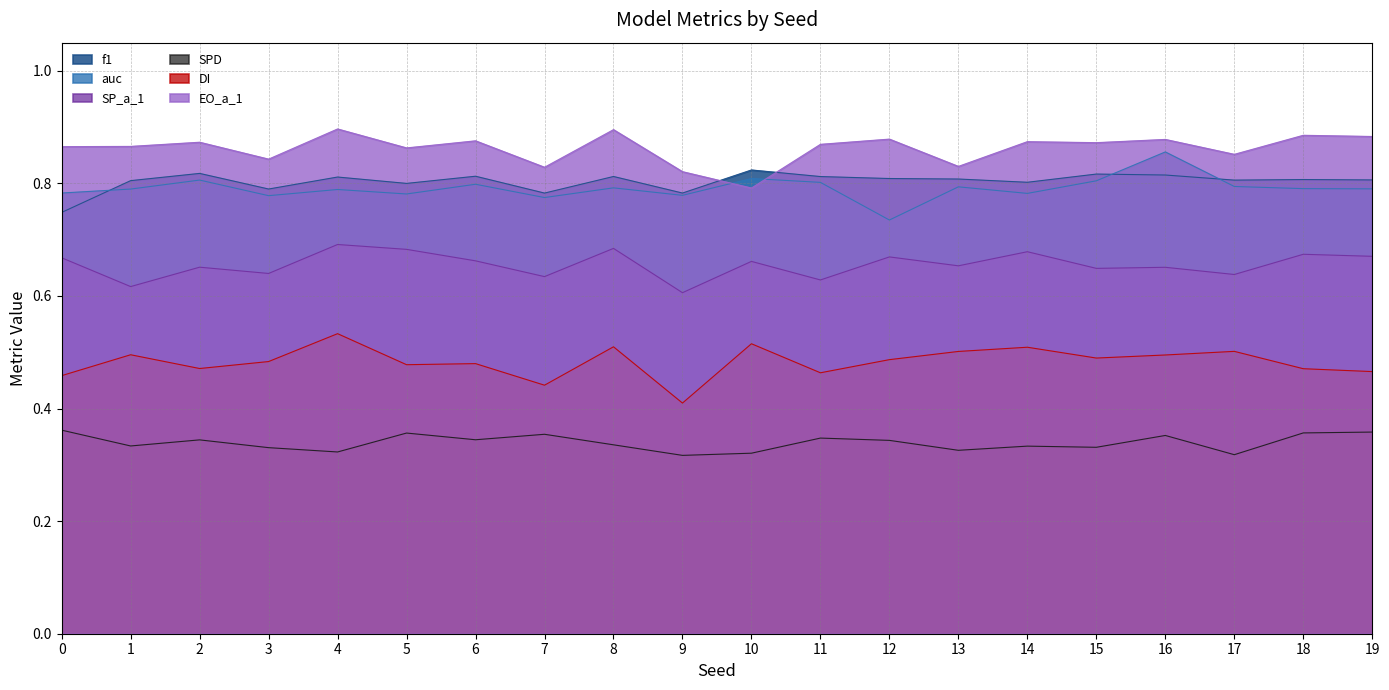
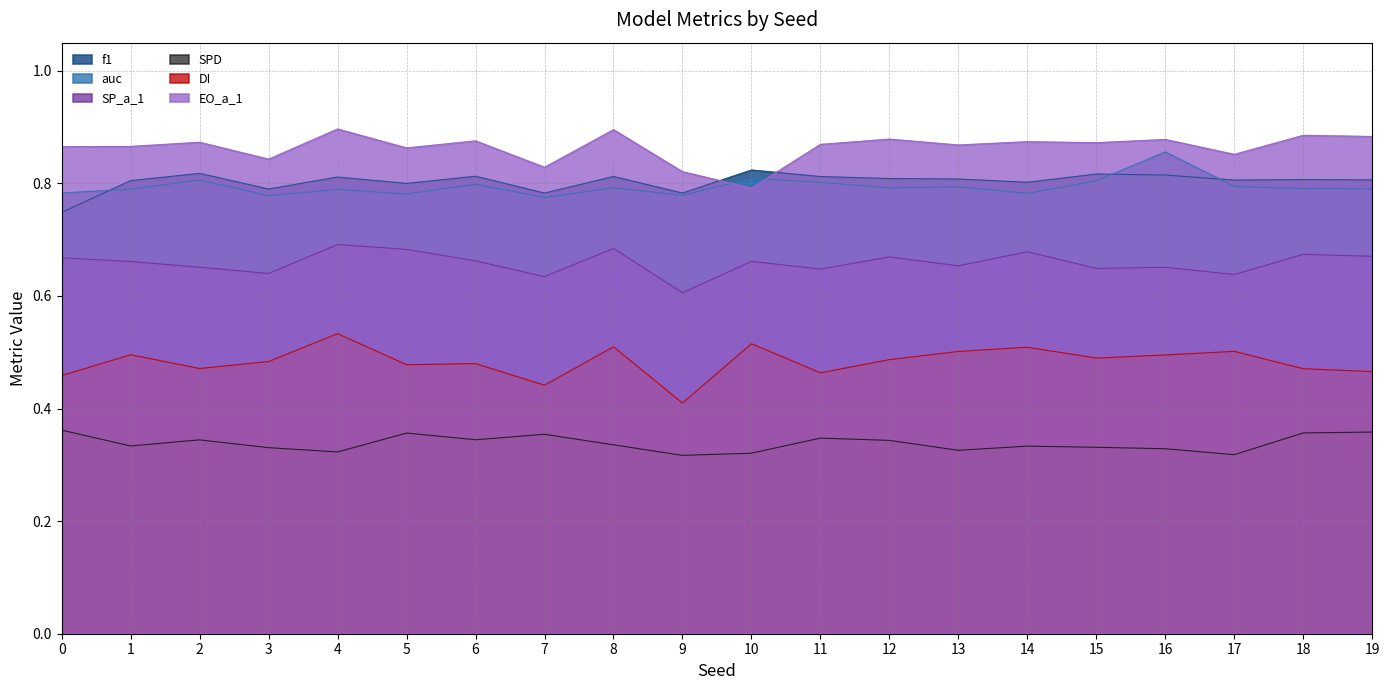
  {
    "f1": {
      "0": 0.75,
      "1": 0.80,
      "2": 0.82,
      "3": 0.79,
      "4": 0.81,
      "5": 0.80,
      "6": 0.81,
      "7": 0.78,
      "8": 0.81,
      "10": 0.82,
      "11": 0.81,
      "12": 0.81,
      "13": 0.81,
      "14": 0.80,
      "15": 0.82,
      "16": 0.81,
      "17": 0.81,
      "18": 0.81,
      "19": 0.81
    },
    "auc": {
      "0": 0.78,
      "1": 0.79,
      "2": 0.81,
      "3": 0.78,
      "4": 0.79,
      "5": 0.78,
      "6": 0.80,
      "7": 0.77,
      "8": 0.79,
      "10": 0.81,
      "11": 0.80,
-     "12": 0.73,
+     "12": 0.79,
      "13": 0.79,
      "14": 0.78,
      "15": 0.80,
      "16": 0.86,
      "17": 0.79,
      "18": 0.79,
      "19": 0.79
    },
    "SP_a_1": {
      "0": 0.67,
-     "1": 0.62,
+     "1": 0.66,
      "2": 0.65,
      "3": 0.64,
      "4": 0.69,
      "5": 0.68,
      "6": 0.66,
      "7": 0.63,
      "8": 0.68,
      "9": 0.61,
      "10": 0.66,
-     "11": 0.63,
+     "11": 0.65,
      "12": 0.67,
      "13": 0.65,
      "14": 0.68,
      "15": 0.65,
      "16": 0.65,
      "17": 0.64,
      "18": 0.67,
      "19": 0.67
    },
    "SPD": {
      "0": 0.36,
      "1": 0.33,
      "2": 0.34,
      "3": 0.33,
      "4": 0.32,
      "5": 0.36,
      "6": 0.34,
      "7": 0.35,
      "8": 0.34,
      "9": 0.32,
      "10": 0.32,
      "11": 0.35,
      "12": 0.34,
      "13": 0.33,
      "14": 0.33,
      "15": 0.33,
-     "16": 0.35,
+     "16": 0.33,
      "17": 0.32,
      "18": 0.36,
      "19": 0.36
    },
    "DI": {
      "0": 0.46,
      "1": 0.50,
      "2": 0.47,
      "3": 0.48,
      "4": 0.53,
      "5": 0.48,
      "6": 0.48,
      "7": 0.44,
      "8": 0.51,
      "9": 0.41,
      "10": 0.52,
      "11": 0.46,
      "12": 0.49,
      "13": 0.50,
      "14": 0.51,
      "15": 0.49,
      "16": 0.50,
      "17": 0.50,
      "18": 0.47,
      "19": 0.47
    },
    "EO_a_1": {
      "0": 0.87,
      "1": 0.87,
      "2": 0.87,
      "3": 0.84,
      "4": 0.90,
      "5": 0.86,
      "6": 0.88,
      "7": 0.83,
      "8": 0.90,
      "9": 0.82,
      "10": 0.79,
      "11": 0.87,
      "12": 0.88,
-     "13": 0.83,
+     "13": 0.87,
      "14": 0.87,
      "15": 0.87,
      "16": 0.88,
      "17": 0.85,
      "18": 0.89,
      "19": 0.88
    }
  }
